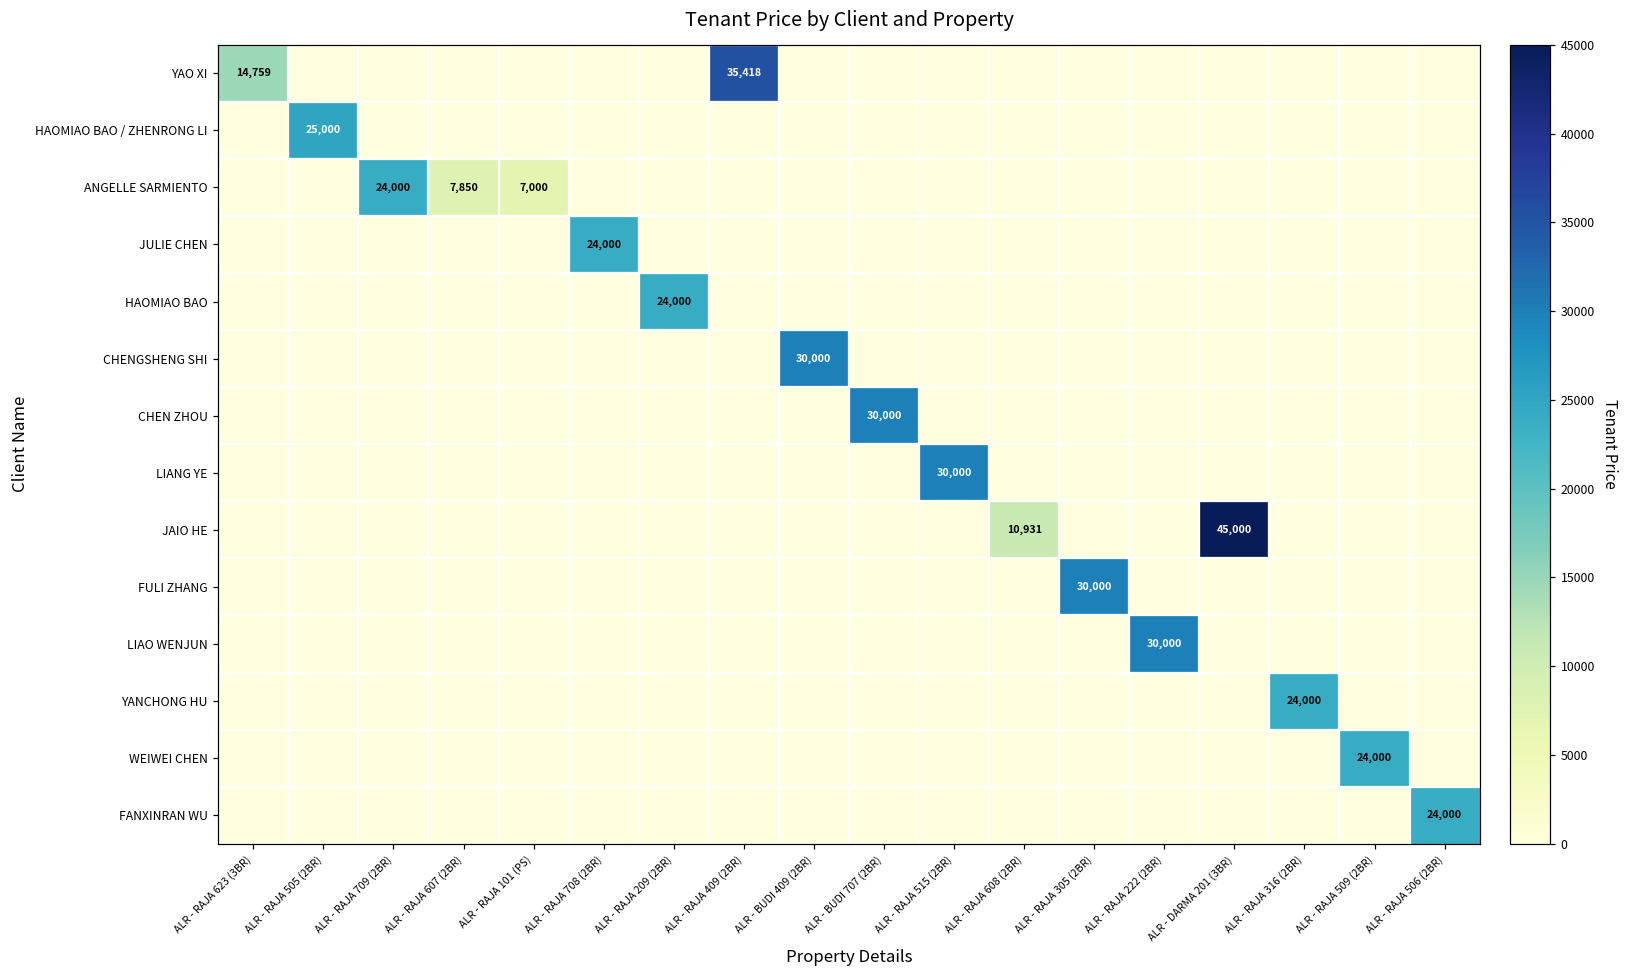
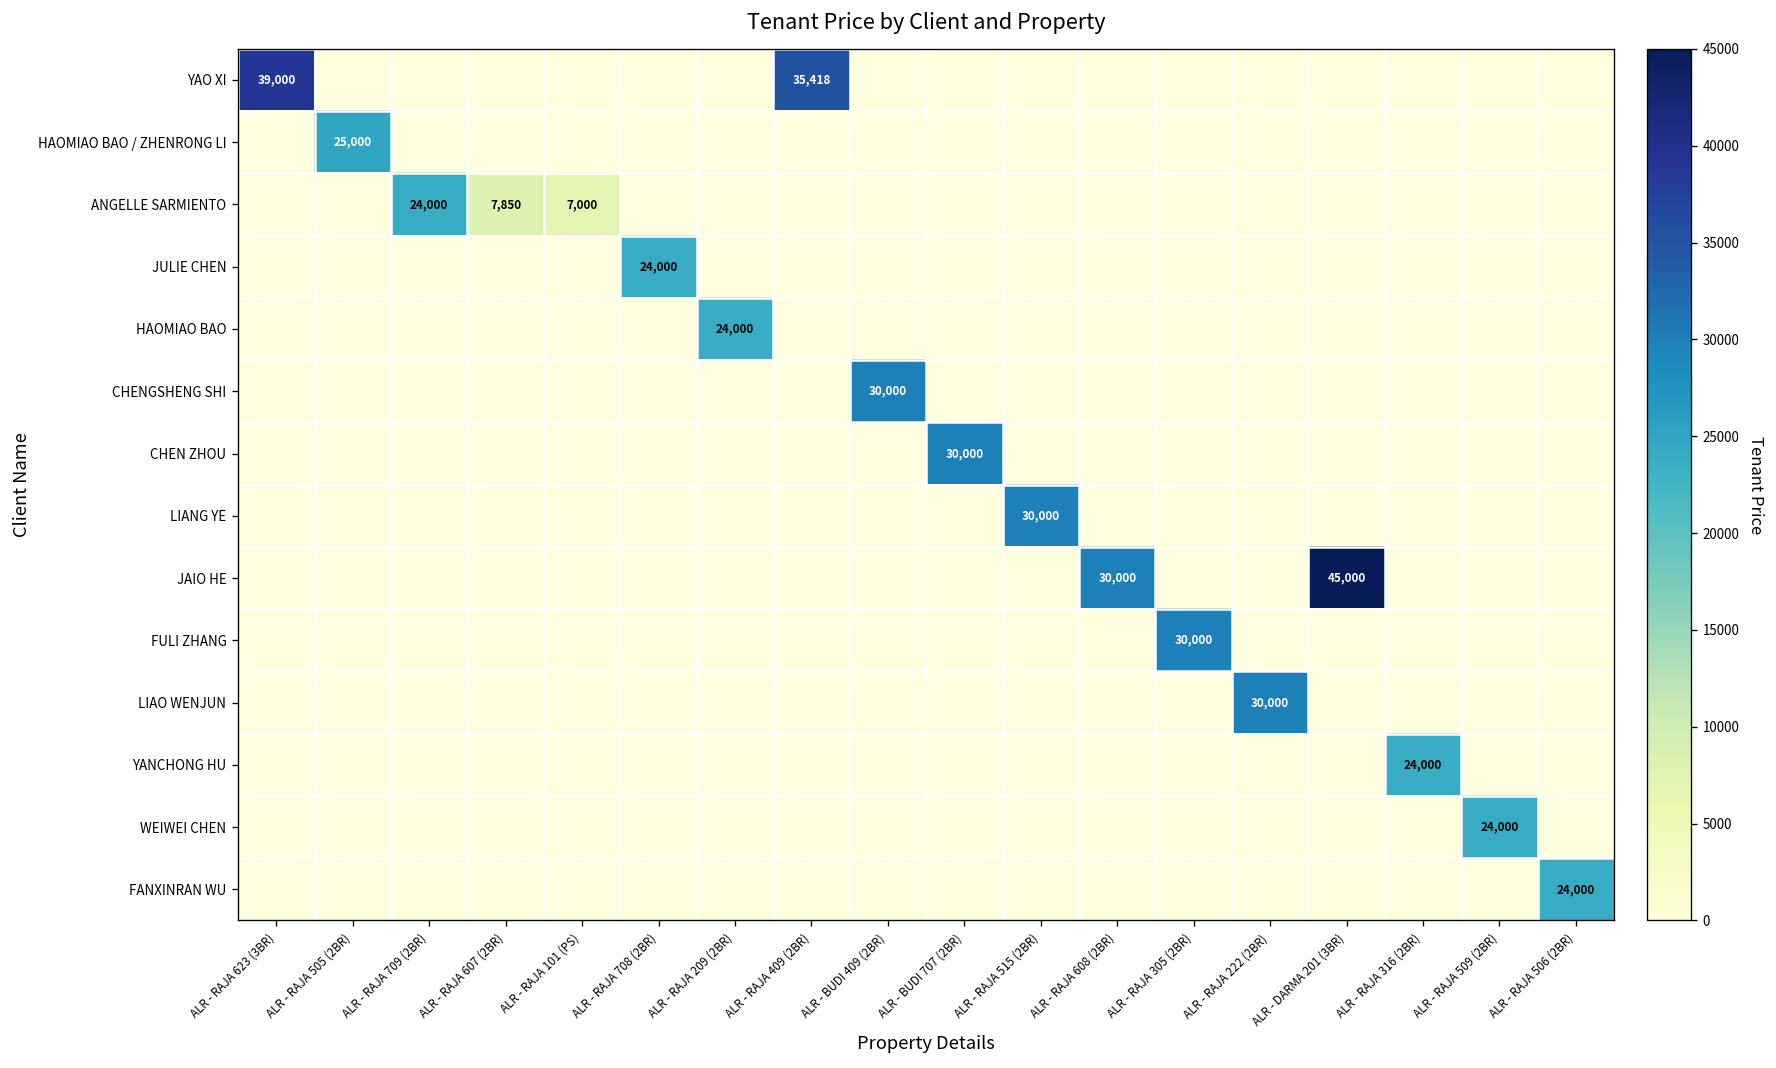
  {
    "YAO XI": {
-     "ALR - RAJA 623 (3BR)": "14,759",
+     "ALR - RAJA 623 (3BR)": "39,000",
      "ALR - RAJA 409 (2BR)": "35,418"
    },
    "HAOMIAO BAO / ZHENRONG LI": {
      "ALR - RAJA 505 (2BR)": "25,000"
    },
    "ANGELLE SARMIENTO": {
      "ALR - RAJA 709 (2BR)": "24,000",
      "ALR - RAJA 607 (2BR)": "7,850",
      "ALR - RAJA 101 (PS)": "7,000"
    },
    "JULIE CHEN": {
      "ALR - RAJA 708 (2BR)": "24,000"
    },
    "HAOMIAO BAO": {
      "ALR - RAJA 209 (2BR)": "24,000"
    },
    "CHENGSHENG SHI": {
      "ALR - BUDI 409 (2BR)": "30,000"
    },
    "CHEN ZHOU": {
      "ALR - BUDI 707 (2BR)": "30,000"
    },
    "LIANG YE": {
      "ALR - RAJA 515 (2BR)": "30,000"
    },
    "JAIO HE": {
-     "ALR - RAJA 608 (2BR)": "10,931",
+     "ALR - RAJA 608 (2BR)": "30,000",
      "ALR - DARMA 201 (3BR)": "45,000"
    },
    "FULI ZHANG": {
      "ALR - RAJA 305 (2BR)": "30,000"
    },
    "LIAO WENJUN": {
      "ALR - RAJA 222 (2BR)": "30,000"
    },
    "YANCHONG HU": {
      "ALR - RAJA 316 (2BR)": "24,000"
    },
    "WEIWEI CHEN": {
      "ALR - RAJA 509 (2BR)": "24,000"
    },
    "FANXINRAN WU": {
      "ALR - RAJA 506 (2BR)": "24,000"
    }
  }
